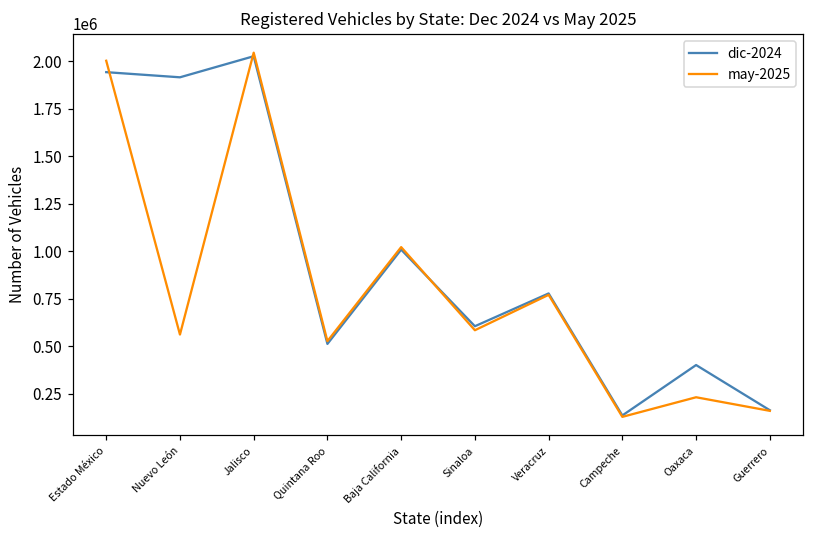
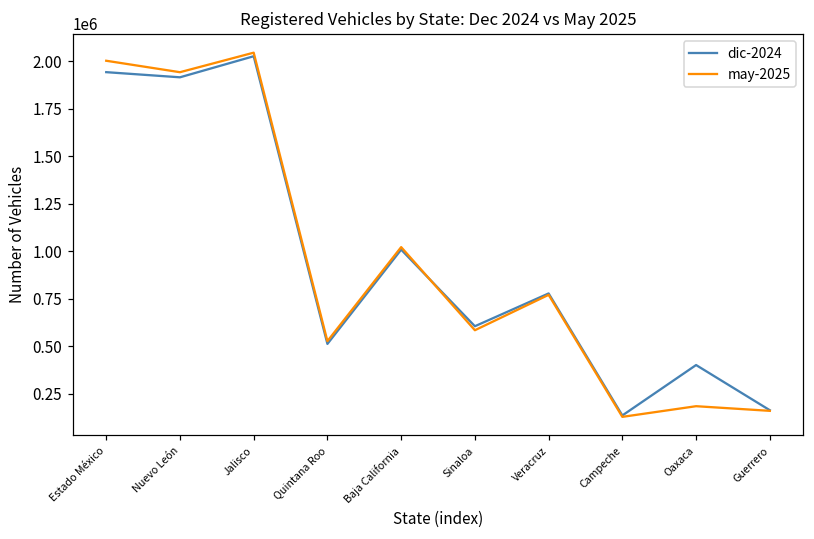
  {
    "dic-2024": {
      "Estado México": 1940000,
      "Nuevo León": 1920000,
      "Jalisco": 2030000,
      "Sinaloa": 610000,
      "Oaxaca": 400000
    },
    "may-2025": {
      "Estado México": 2000000,
-     "Nuevo León": 560000,
+     "Nuevo León": 1940000,
      "Jalisco": 2040000,
      "Sinaloa": 580000,
-     "Oaxaca": 230000
+     "Oaxaca": 180000
    }
  }
